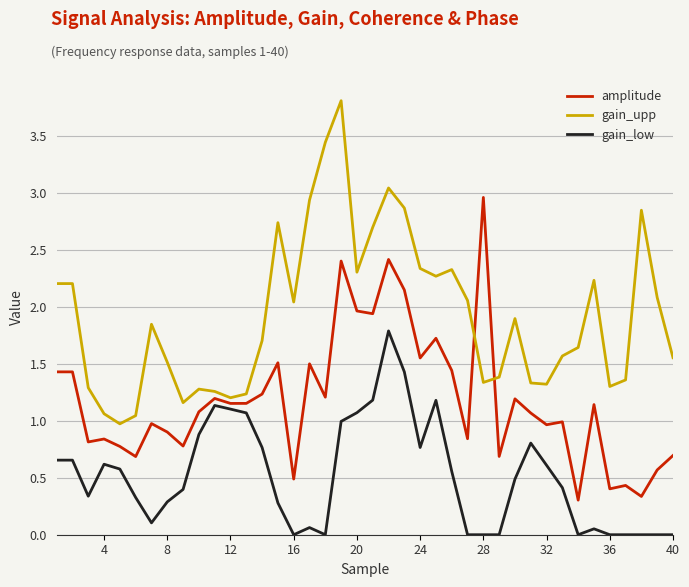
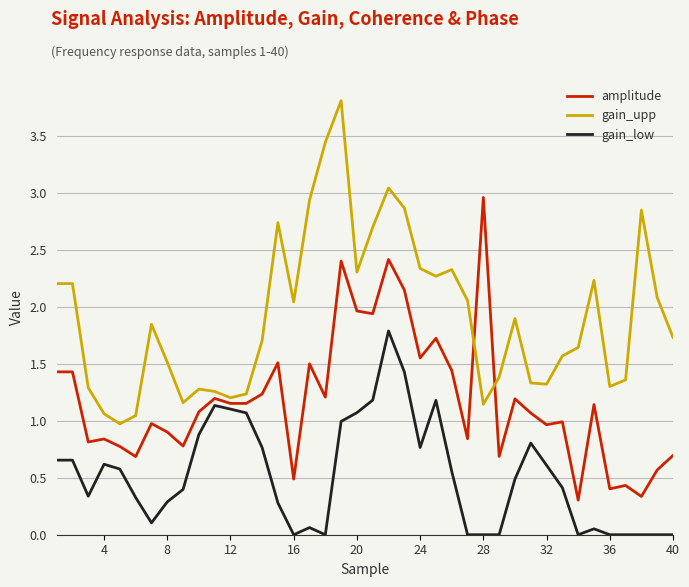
  {
    "amplitude": {
      "4": 0.84,
      "8": 0.90,
      "12": 1.15,
      "16": 0.49,
      "20": 1.96,
      "24": 1.55,
      "28": 2.96,
      "32": 0.97,
      "36": 0.40,
      "40": 0.70
    },
    "gain_upp": {
      "4": 1.06,
      "8": 1.51,
      "12": 1.20,
      "16": 2.04,
      "20": 2.30,
      "24": 2.34,
-     "28": 1.34,
+     "28": 1.14,
      "32": 1.32,
      "36": 1.30,
-     "40": 1.55
+     "40": 1.73
    },
    "gain_low": {
      "4": 0.62,
      "8": 0.29,
      "12": 1.10,
      "16": 0.00,
      "20": 1.07,
      "24": 0.77,
      "28": 0.00,
      "32": 0.61,
      "36": 0.00,
      "40": 0.00
    }
  }
